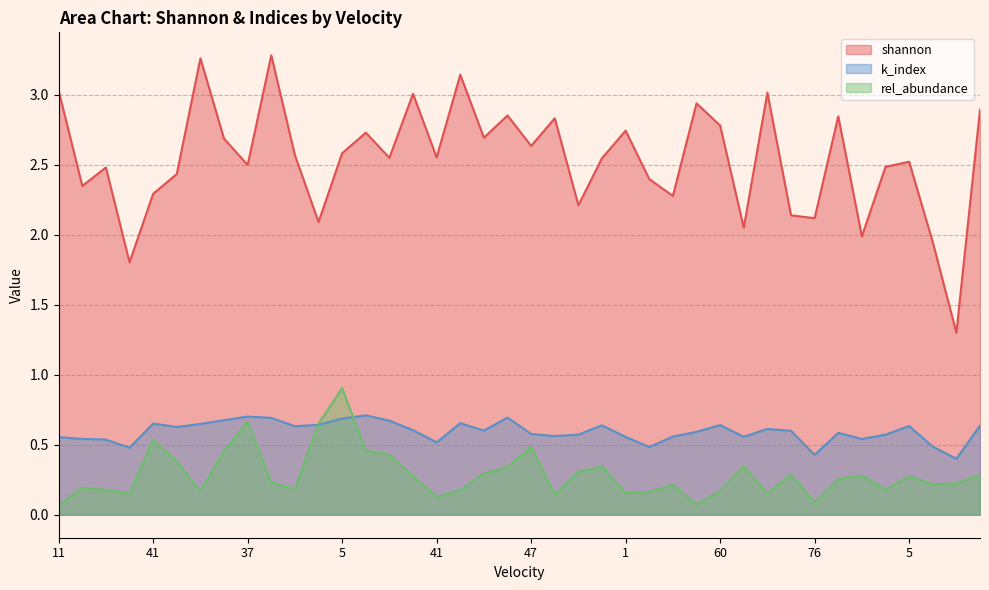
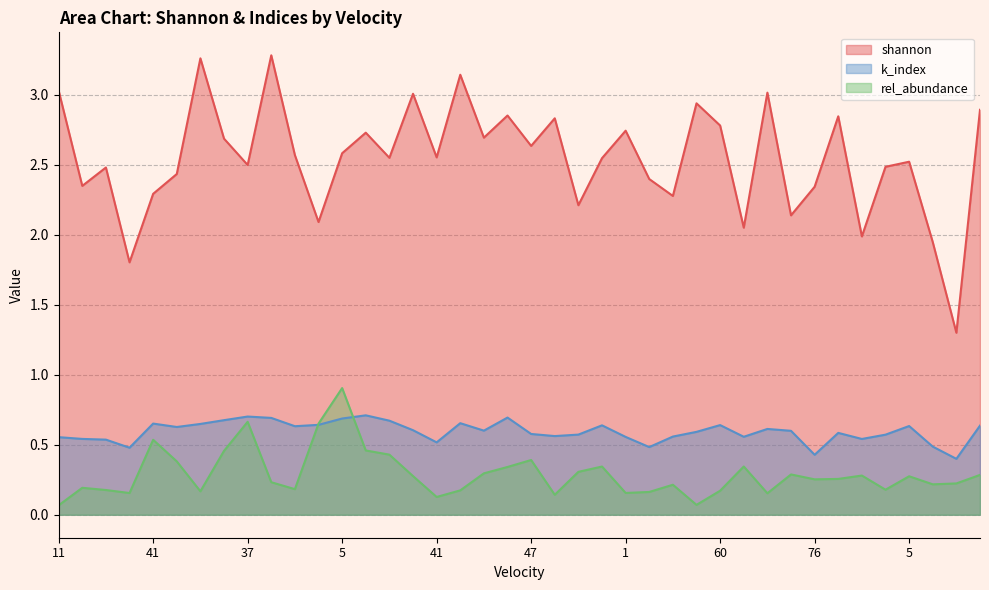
  {
    "shannon": {
      "47": 2.63,
      "60": 2.78,
-     "76": 2.12
+     "76": 2.34
    },
    "k_index": {
      "47": 0.58,
      "60": 0.64,
      "76": 0.43
    },
    "rel_abundance": {
-     "47": 0.48,
+     "47": 0.39,
      "60": 0.17,
-     "76": 0.09
+     "76": 0.25
    }
  }
